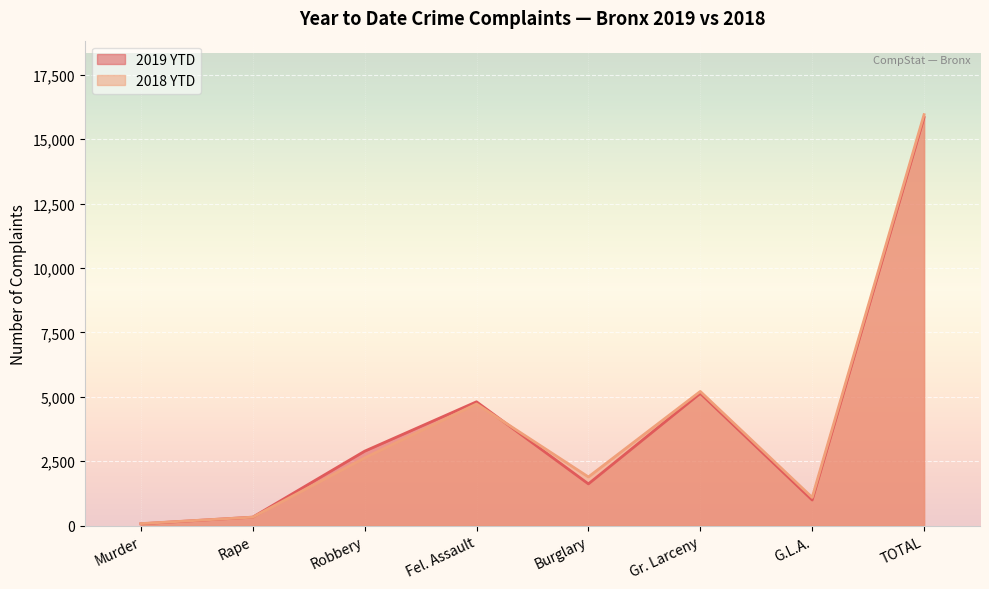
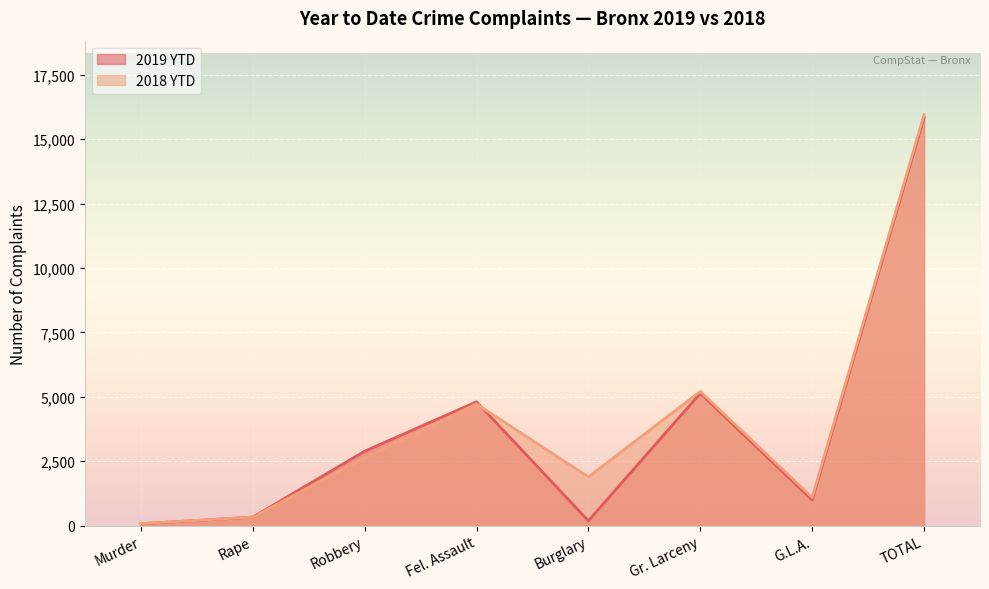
  {
    "2019 YTD": {
      "Robbery": "2,900",
-     "Burglary": "1,600",
+     "Burglary": "200",
      "G.L.A.": "1,000",
      "TOTAL": "15,800"
    },
    "2018 YTD": {
      "Robbery": "2,600",
      "Burglary": "1,900",
      "G.L.A.": "1,100",
      "TOTAL": "16,000"
    }
  }
